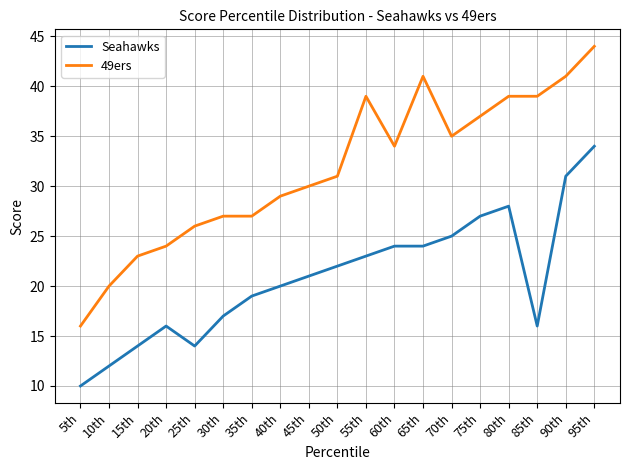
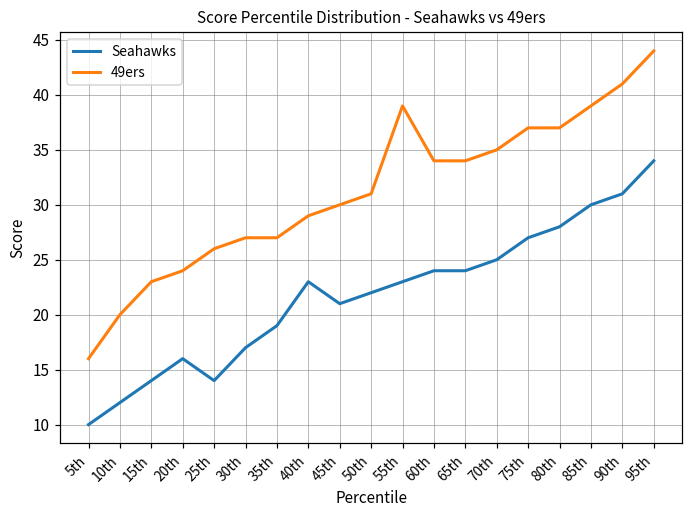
  {
    "Seahawks": {
      "5th": 10,
      "10th": 12,
      "15th": 14,
      "20th": 16,
      "25th": 14,
      "30th": 17,
      "35th": 19,
-     "40th": 20,
+     "40th": 23,
      "45th": 21,
      "50th": 22,
      "55th": 23,
      "60th": 24,
      "65th": 24,
      "70th": 25,
      "75th": 27,
      "80th": 28,
-     "85th": 16,
+     "85th": 30,
      "90th": 31,
      "95th": 34
    },
    "49ers": {
      "5th": 16,
      "10th": 20,
      "15th": 23,
      "20th": 24,
      "25th": 26,
      "30th": 27,
      "35th": 27,
      "40th": 29,
      "45th": 30,
      "50th": 31,
      "55th": 39,
      "60th": 34,
-     "65th": 41,
+     "65th": 34,
      "70th": 35,
      "75th": 37,
-     "80th": 39,
+     "80th": 37,
      "85th": 39,
      "90th": 41,
      "95th": 44
    }
  }
